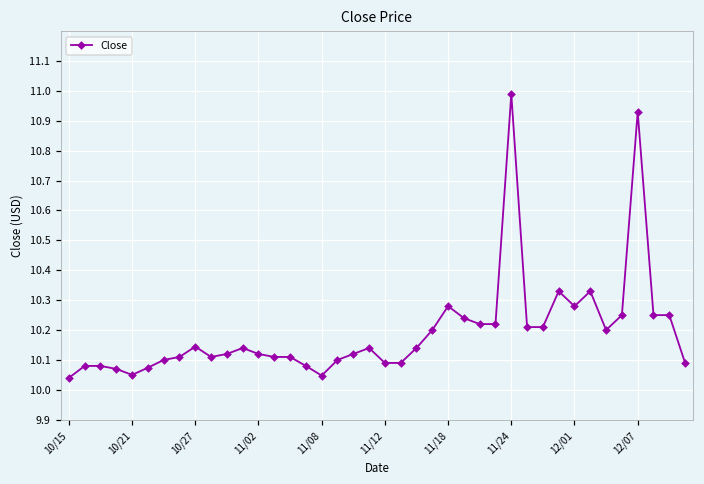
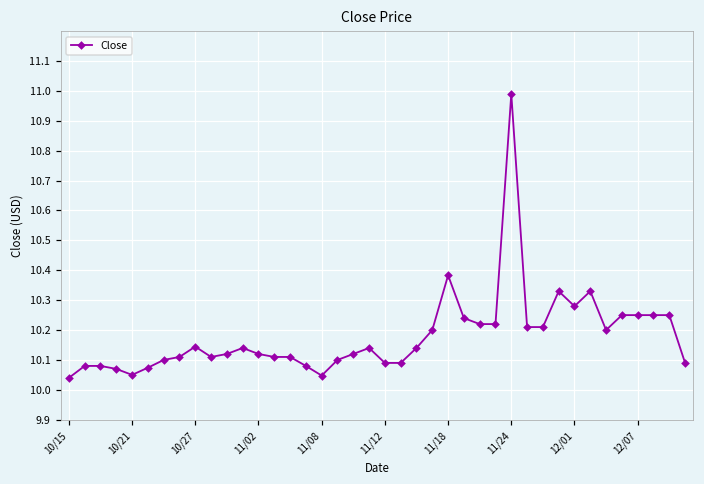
  {
    "10/15": 10.04,
    "10/21": 10.05,
    "10/27": 10.14,
    "11/02": 10.12,
    "11/08": 10.05,
    "11/12": 10.09,
-   "11/18": 10.28,
+   "11/18": 10.38,
    "11/24": 10.99,
    "12/01": 10.28,
-   "12/07": 10.93
+   "12/07": 10.25
  }
